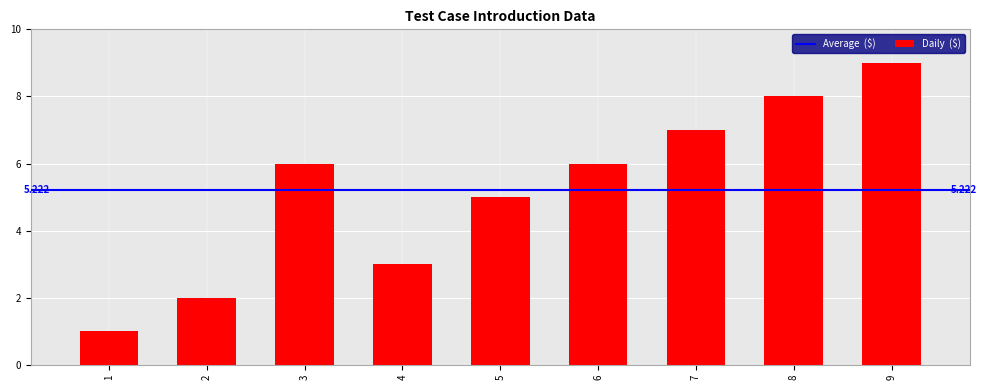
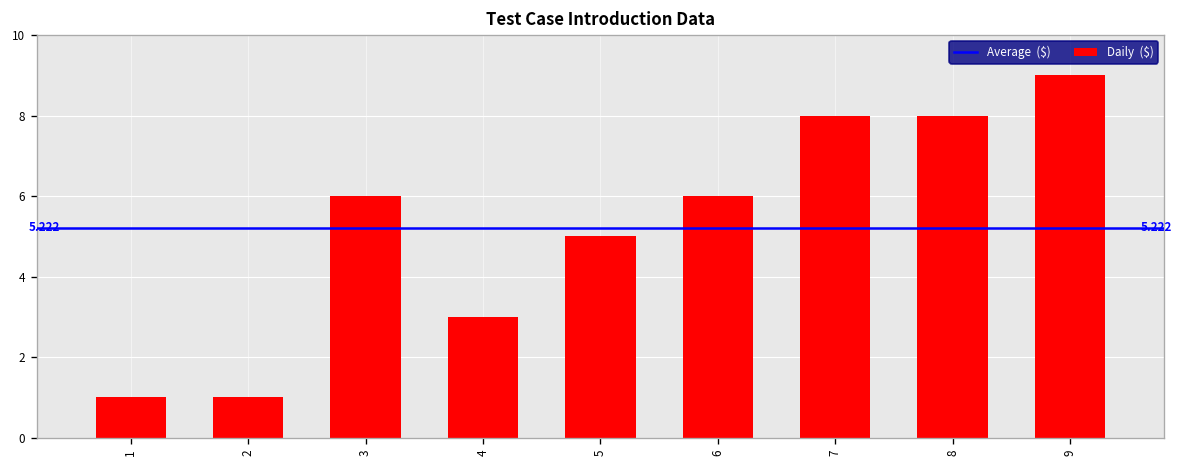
  {
    "1": 1,
-   "2": 2,
+   "2": 1,
    "3": 6,
    "4": 3,
    "5": 5,
    "6": 6,
-   "7": 7,
+   "7": 8,
    "8": 8,
    "9": 9
  }
